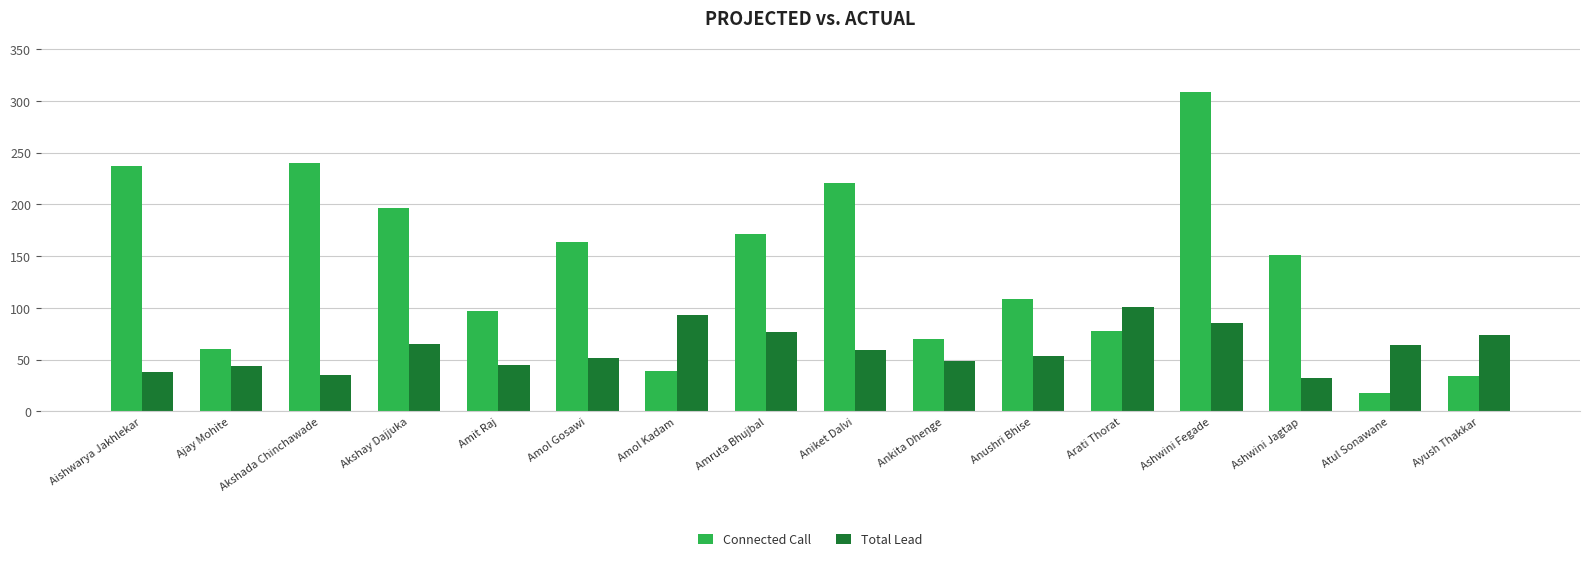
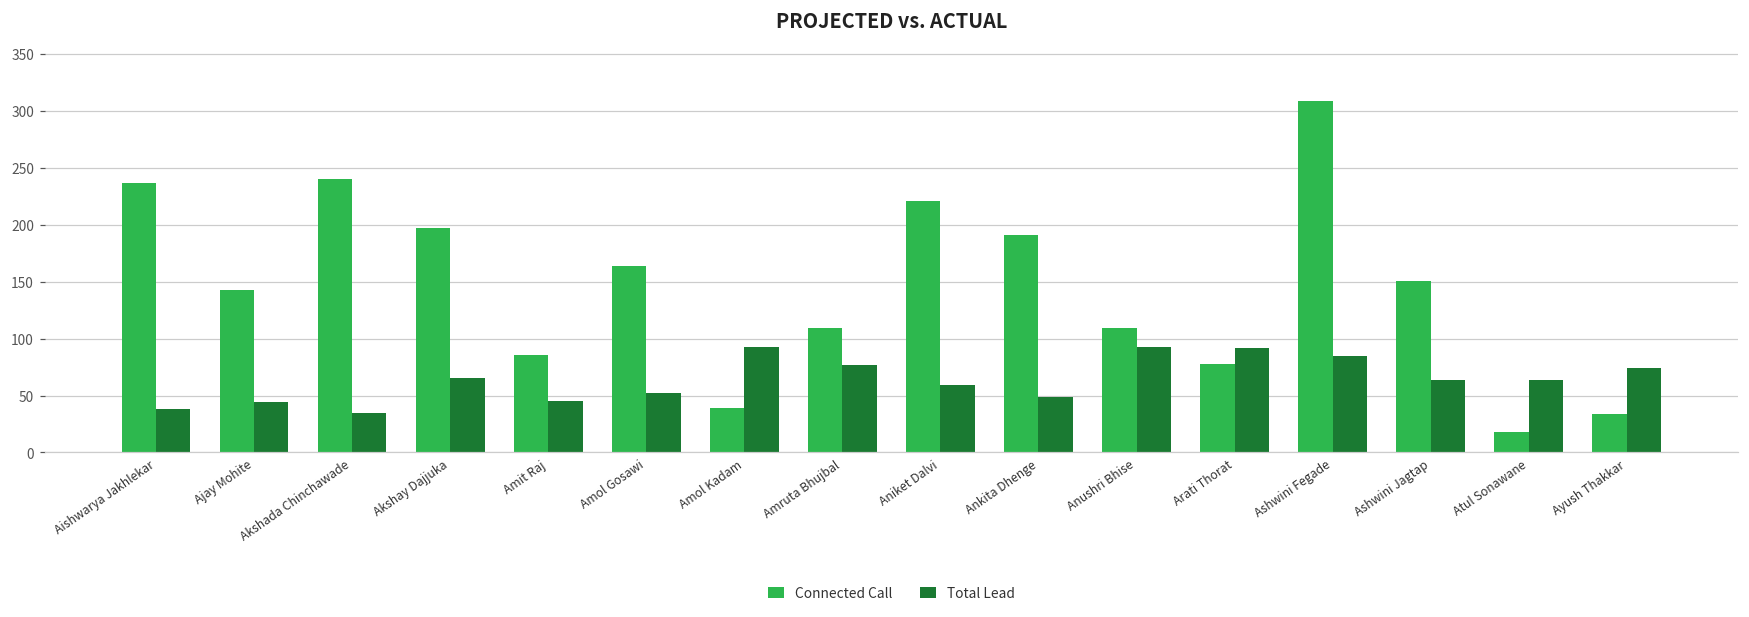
  {
    "Connected Call": {
      "Aishwarya Jakhlekar": 237,
-     "Ajay Mohite": 60,
+     "Ajay Mohite": 143,
      "Akshada Chinchawade": 240,
      "Akshay Dajjuka": 197,
-     "Amit Raj": 97,
+     "Amit Raj": 86,
      "Amol Gosawi": 164,
      "Amol Kadam": 39,
-     "Amruta Bhujbal": 171,
+     "Amruta Bhujbal": 109,
      "Aniket Dalvi": 221,
-     "Ankita Dhenge": 70,
+     "Ankita Dhenge": 191,
      "Anushri Bhise": 109,
      "Arati Thorat": 78,
      "Ashwini Fegade": 309,
      "Ashwini Jagtap": 151,
      "Atul Sonawane": 18,
      "Ayush Thakkar": 34
    },
    "Total Lead": {
      "Aishwarya Jakhlekar": 38,
      "Ajay Mohite": 44,
      "Akshada Chinchawade": 35,
      "Akshay Dajjuka": 65,
      "Amit Raj": 45,
      "Amol Gosawi": 52,
      "Amol Kadam": 93,
      "Amruta Bhujbal": 77,
      "Aniket Dalvi": 59,
      "Ankita Dhenge": 49,
-     "Anushri Bhise": 54,
-     "Arati Thorat": 101,
+     "Anushri Bhise": 93,
+     "Arati Thorat": 92,
      "Ashwini Fegade": 85,
-     "Ashwini Jagtap": 32,
+     "Ashwini Jagtap": 64,
      "Atul Sonawane": 64,
      "Ayush Thakkar": 74
    }
  }
